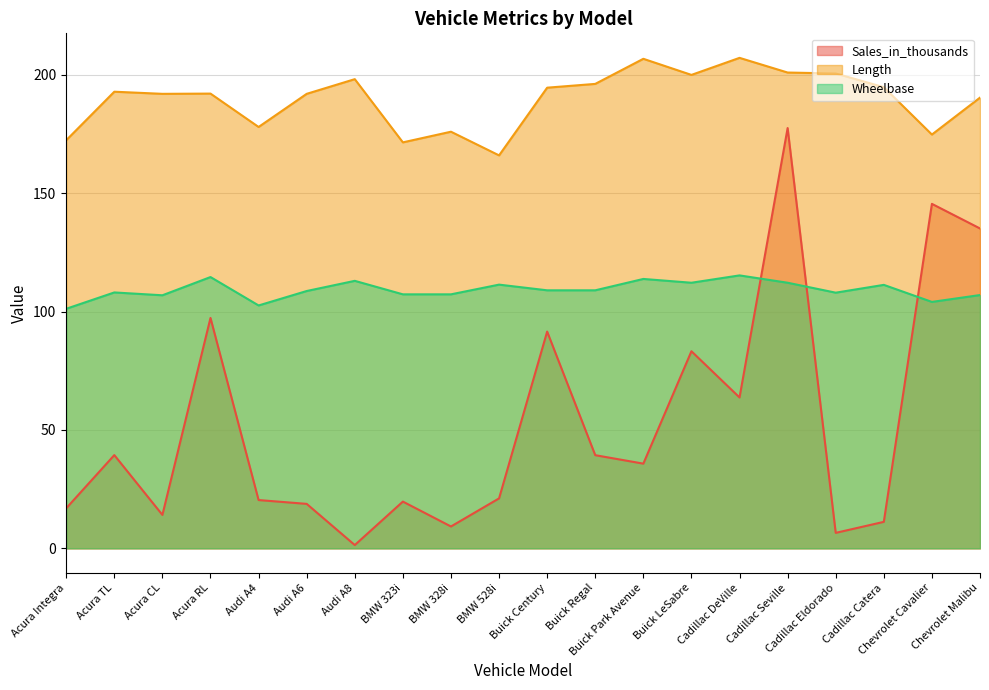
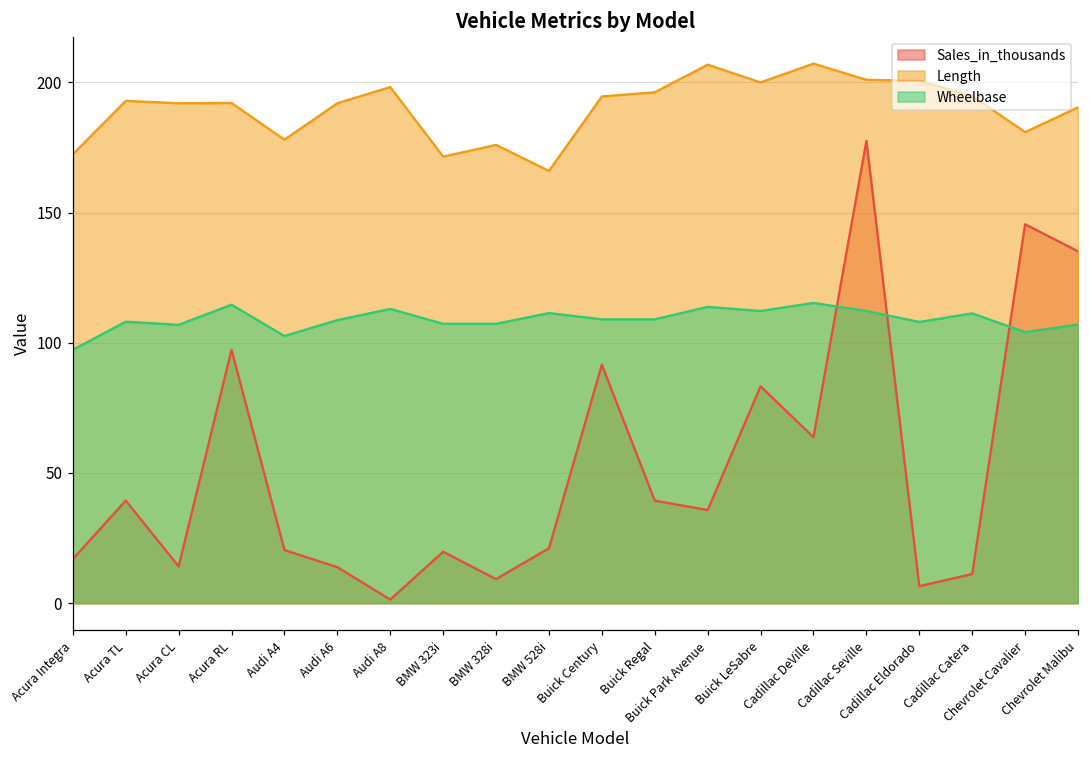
  {
    "Sales_in_thousands": {
      "Acura Integra": 17,
      "Acura TL": 39,
      "Acura CL": 14,
      "Acura RL": 97,
      "Audi A4": 20,
-     "Audi A6": 19,
+     "Audi A6": 14,
      "Audi A8": 1,
      "BMW 323i": 20,
      "BMW 328i": 9,
      "BMW 528i": 21,
      "Buick Century": 92,
      "Buick Regal": 39,
      "Buick Park Avenue": 36,
      "Buick LeSabre": 83,
      "Cadillac DeVille": 64,
      "Cadillac Seville": 178,
      "Cadillac Eldorado": 7,
      "Cadillac Catera": 11,
      "Chevrolet Cavalier": 146,
      "Chevrolet Malibu": 135
    },
    "Length": {
      "Acura Integra": 172,
      "Acura TL": 193,
      "Acura CL": 192,
      "Acura RL": 192,
      "Audi A4": 178,
      "Audi A6": 192,
      "Audi A8": 198,
      "BMW 323i": 172,
      "BMW 328i": 176,
      "BMW 528i": 166,
      "Buick Century": 195,
      "Buick Regal": 196,
      "Buick Park Avenue": 207,
      "Buick LeSabre": 200,
      "Cadillac DeVille": 207,
      "Cadillac Seville": 201,
-     "Chevrolet Cavalier": 175,
+     "Chevrolet Cavalier": 181,
      "Chevrolet Malibu": 190
    },
    "Wheelbase": {
-     "Acura Integra": 101,
+     "Acura Integra": 97,
      "Acura TL": 108,
      "Acura CL": 107,
      "Acura RL": 115,
      "Audi A4": 103,
      "Audi A6": 109,
      "Audi A8": 113,
      "BMW 323i": 107,
      "BMW 328i": 107,
      "BMW 528i": 111,
      "Buick Century": 109,
      "Buick Regal": 109,
      "Buick Park Avenue": 114,
      "Buick LeSabre": 112,
      "Cadillac DeVille": 115,
      "Cadillac Seville": 112,
      "Cadillac Eldorado": 108,
      "Cadillac Catera": 111,
      "Chevrolet Cavalier": 104,
      "Chevrolet Malibu": 107
    }
  }
